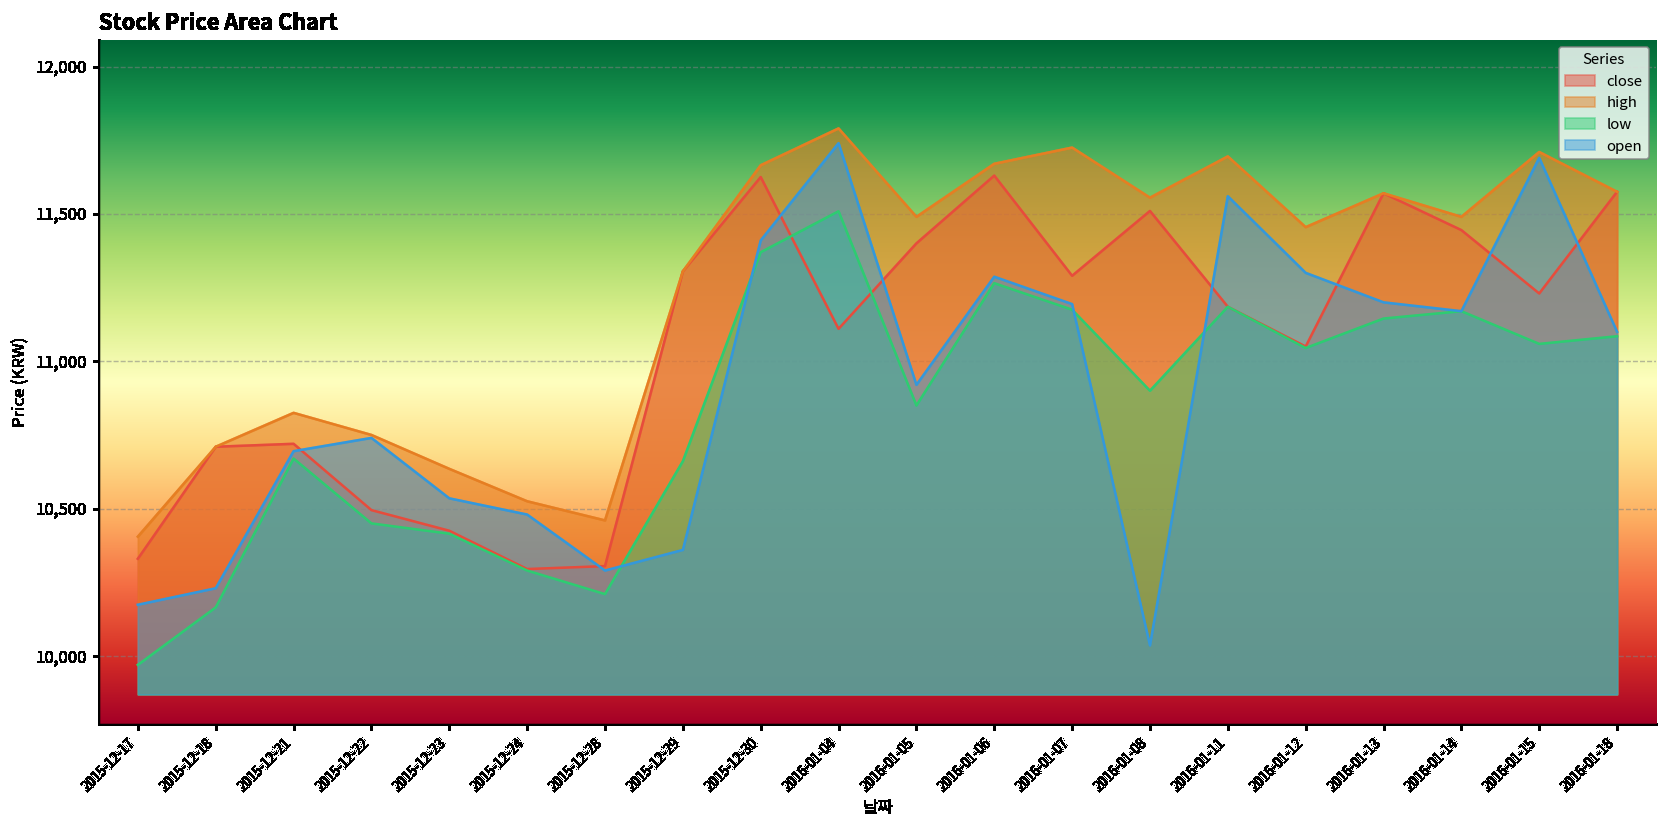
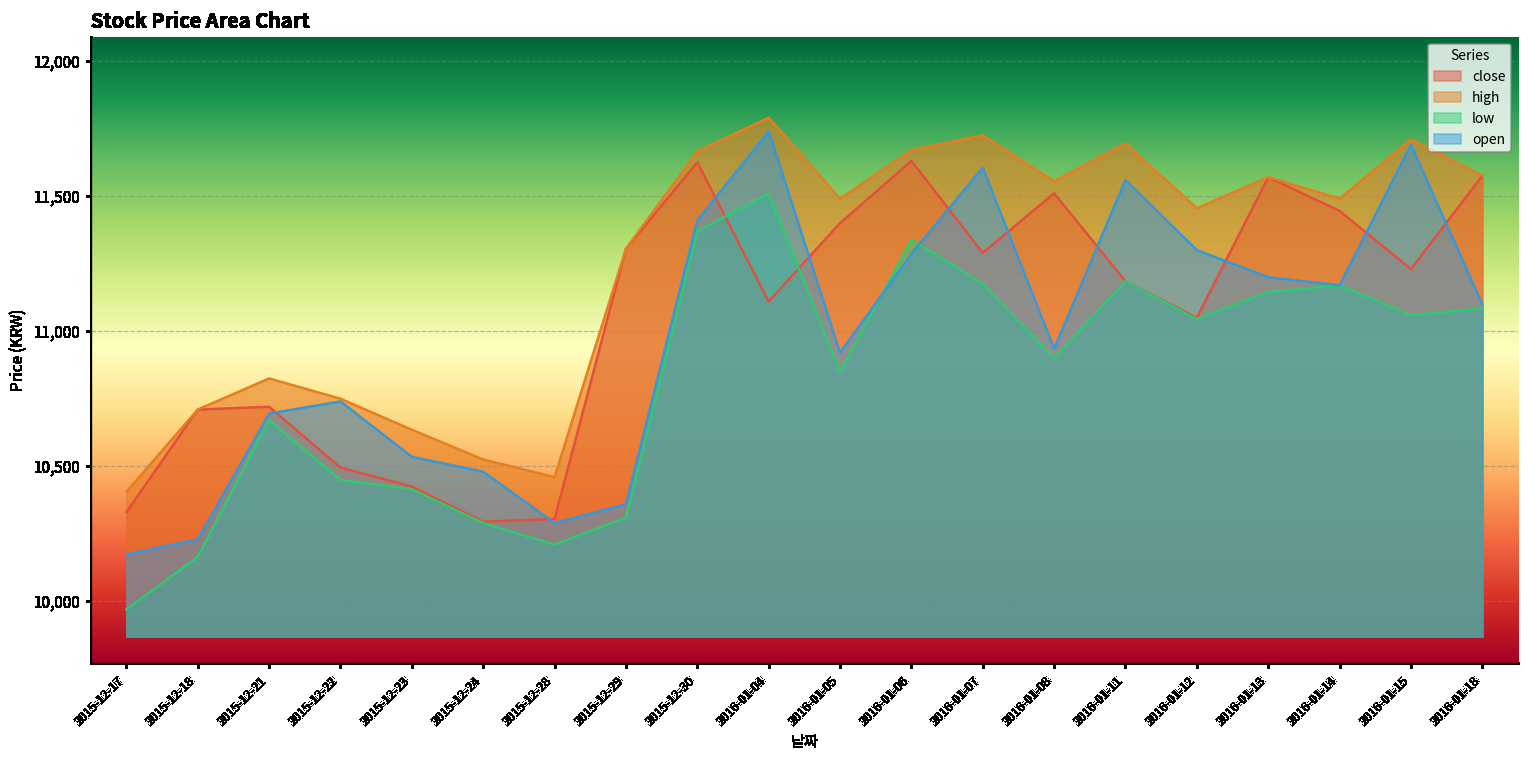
  {
    "low": {
      "2015-12-17": "9,970",
      "2015-12-18": "10,170",
      "2015-12-21": "10,670",
      "2015-12-22": "10,450",
      "2015-12-28": "10,210",
-     "2015-12-29": "10,660",
+     "2015-12-29": "10,310",
      "2015-12-30": "11,370",
      "2016-01-04": "11,510",
      "2016-01-05": "10,850",
-     "2016-01-06": "11,270",
+     "2016-01-06": "11,340",
      "2016-01-07": "11,180",
      "2016-01-08": "10,900",
      "2016-01-13": "11,150",
      "2016-01-15": "11,060",
      "2016-01-18": "11,090"
    },
    "open": {
      "2015-12-17": "10,170",
      "2015-12-18": "10,230",
      "2015-12-21": "10,700",
      "2015-12-23": "10,540",
      "2015-12-24": "10,480",
      "2015-12-28": "10,290",
      "2015-12-29": "10,360",
      "2015-12-30": "11,410",
      "2016-01-04": "11,740",
      "2016-01-05": "10,920",
      "2016-01-06": "11,290",
-     "2016-01-07": "11,190",
-     "2016-01-08": "10,040",
+     "2016-01-07": "11,610",
+     "2016-01-08": "10,940",
      "2016-01-11": "11,560",
      "2016-01-12": "11,300",
      "2016-01-13": "11,200",
      "2016-01-15": "11,690",
      "2016-01-18": "11,100"
    }
  }
